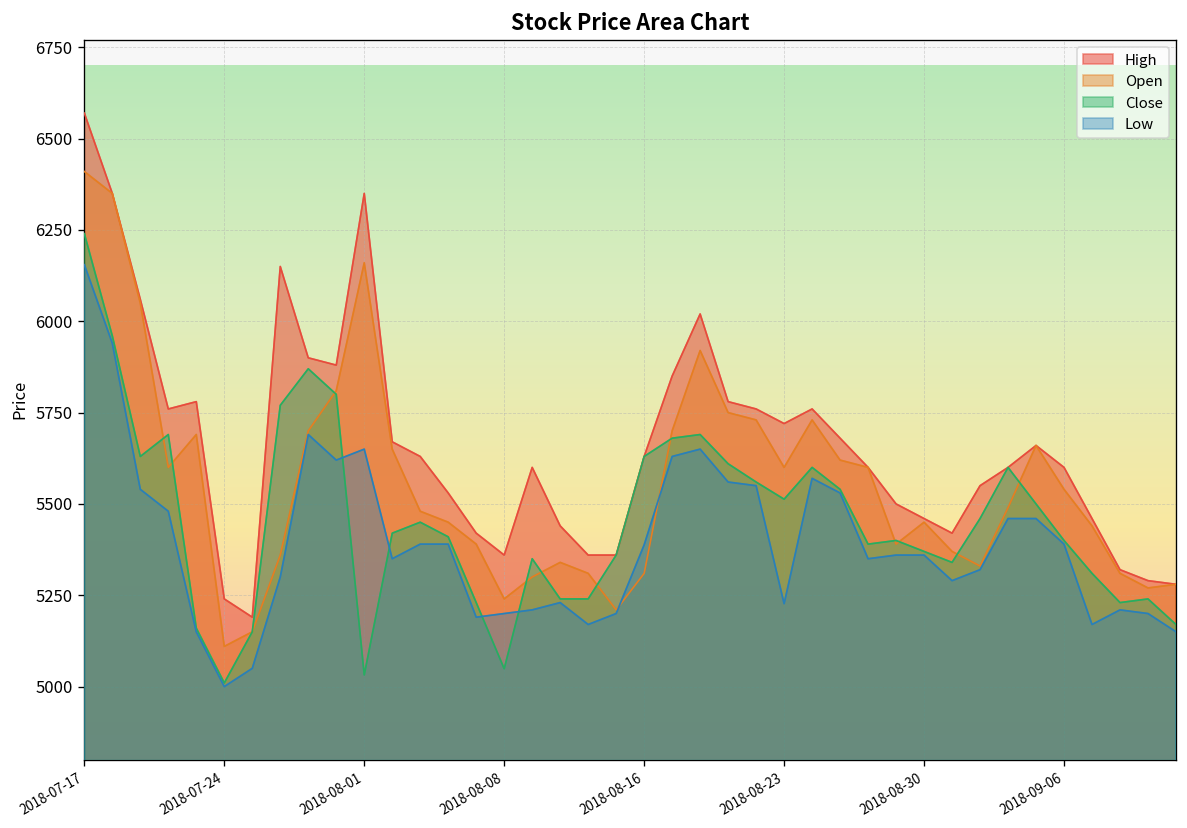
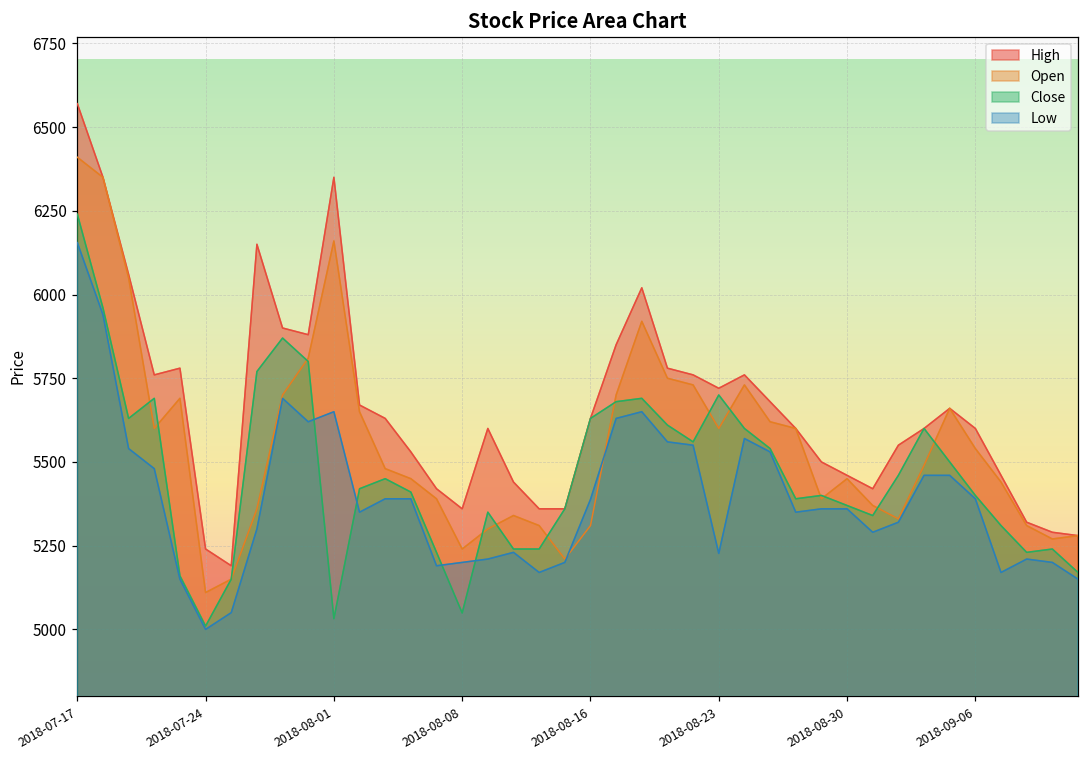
  {
    "Close": {
      "2018-07-17": 6240,
      "2018-07-24": 5010,
      "2018-08-01": 5030,
      "2018-08-08": 5050,
-     "2018-08-23": 5510,
+     "2018-08-23": 5700,
      "2018-08-30": 5370,
      "2018-09-06": 5400
    },
    "Low": {
      "2018-07-17": 6160,
      "2018-07-24": 5000,
      "2018-08-01": 5650,
      "2018-08-08": 5200,
      "2018-08-16": 5390,
      "2018-08-23": 5230,
      "2018-08-30": 5360,
      "2018-09-06": 5390
    }
  }
